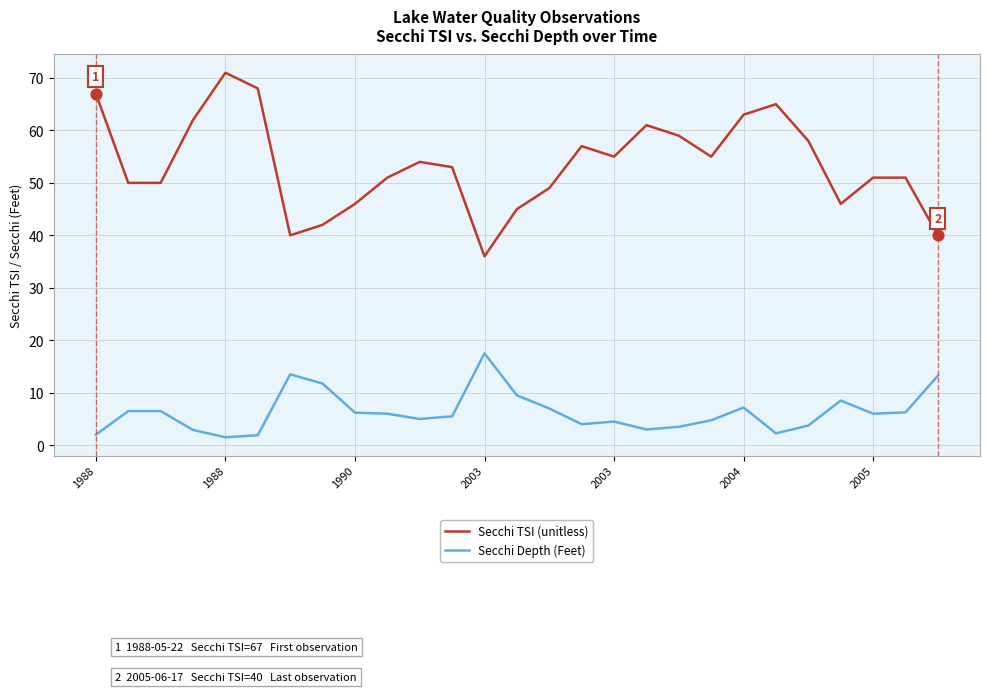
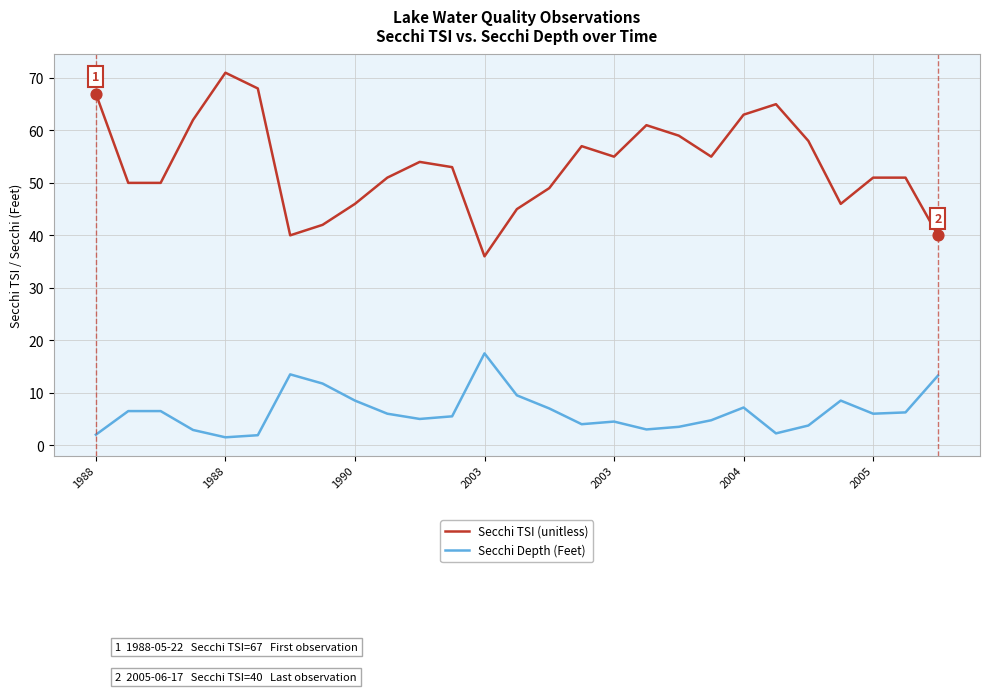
  {
    "Secchi Depth (Feet)": {
-     "1990": 6,
+     "1990": 9,
      "2004": 7,
      "2005": 6
    }
  }
